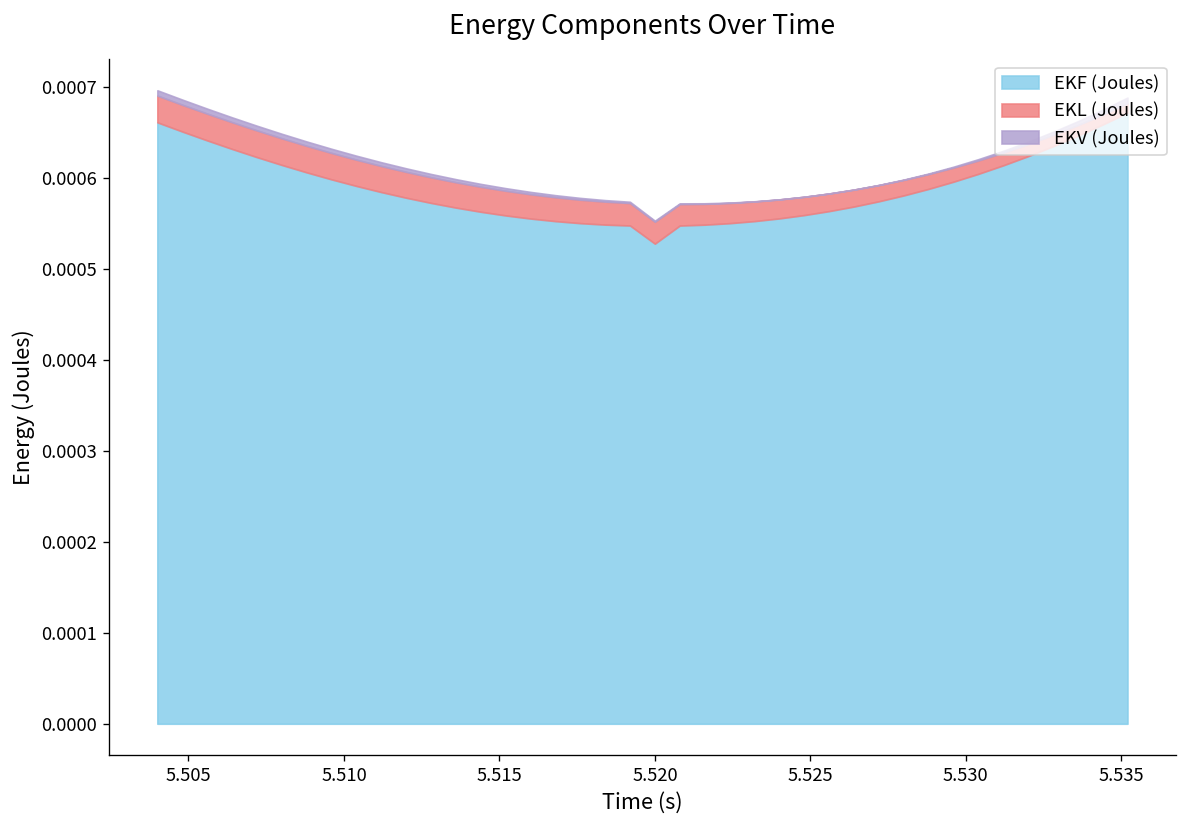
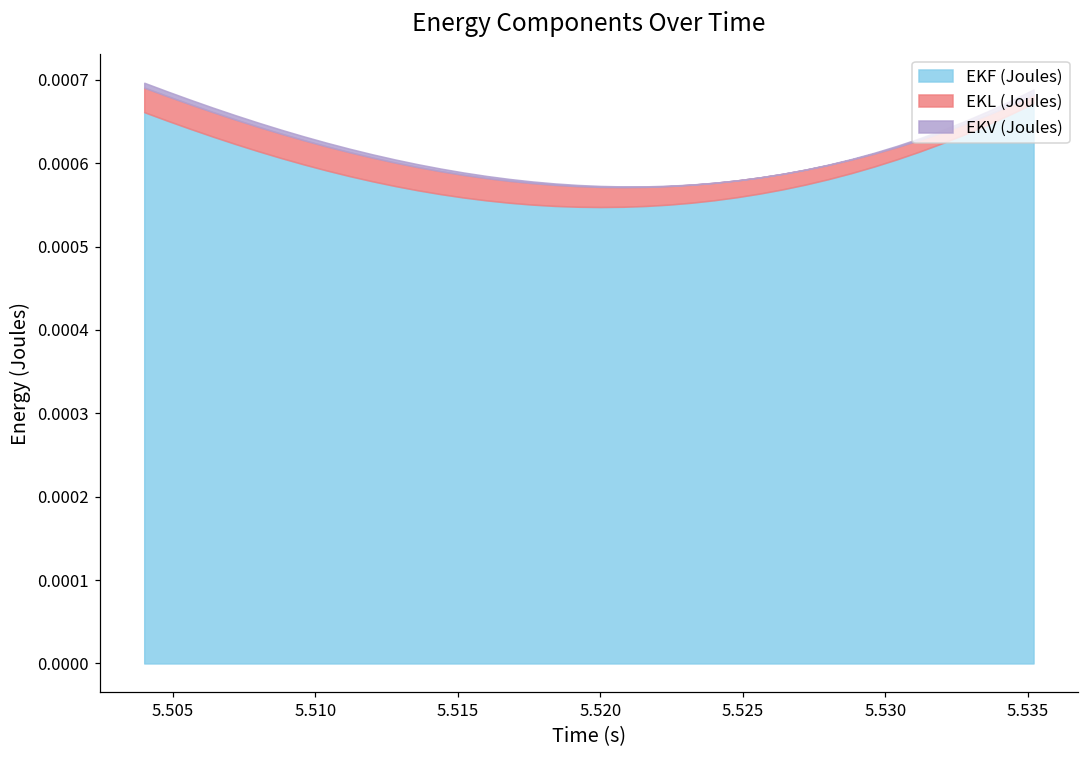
  {
    "EKF (Joules)": {
-     "5.520": 0.00053
+     "5.520": 0.00055
    }
  }
